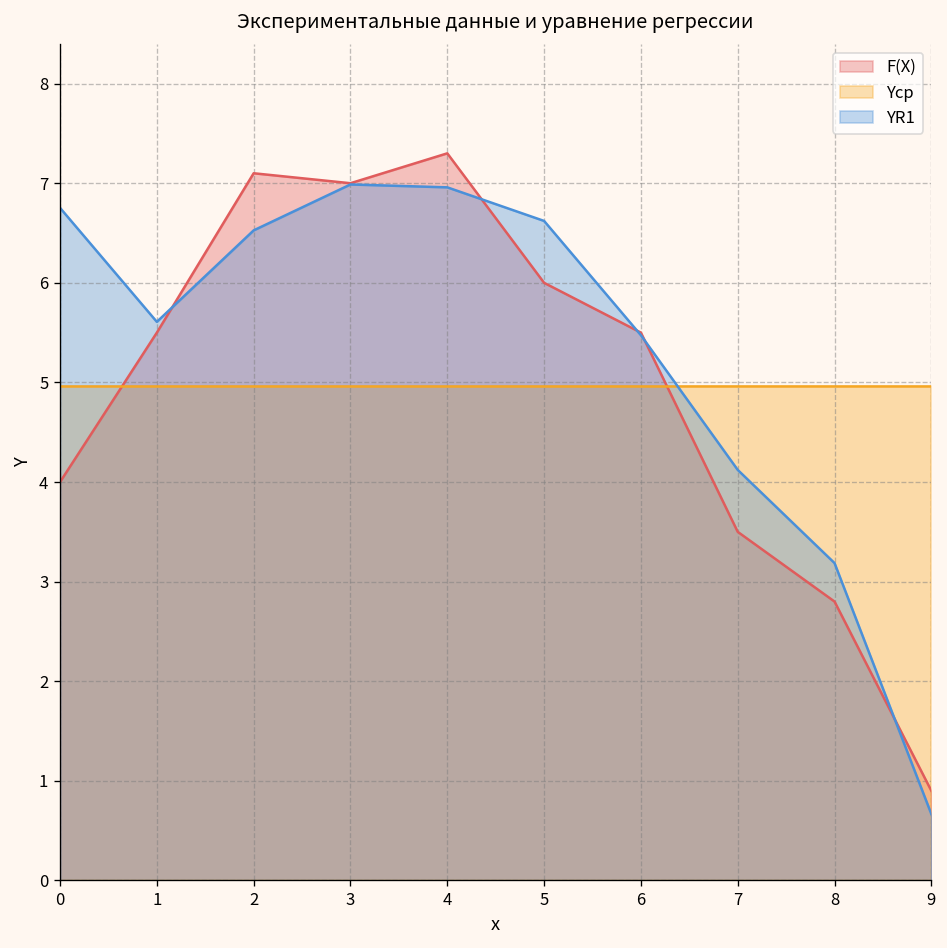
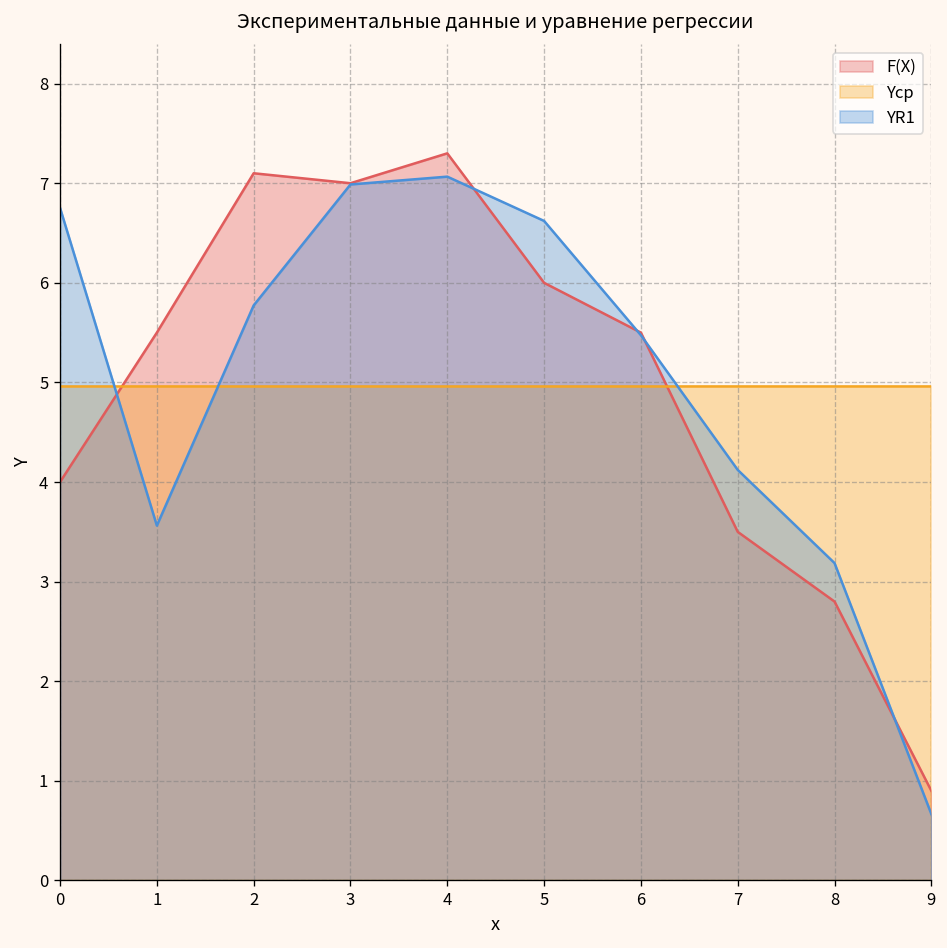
  {
    "YR1": {
      "0": 6.8,
-     "1": 5.6,
-     "2": 6.5,
-     "4": 7.0,
+     "1": 3.6,
+     "2": 5.8,
+     "4": 7.1,
      "5": 6.6,
      "7": 4.1,
      "8": 3.2,
      "9": 0.7
    }
  }
